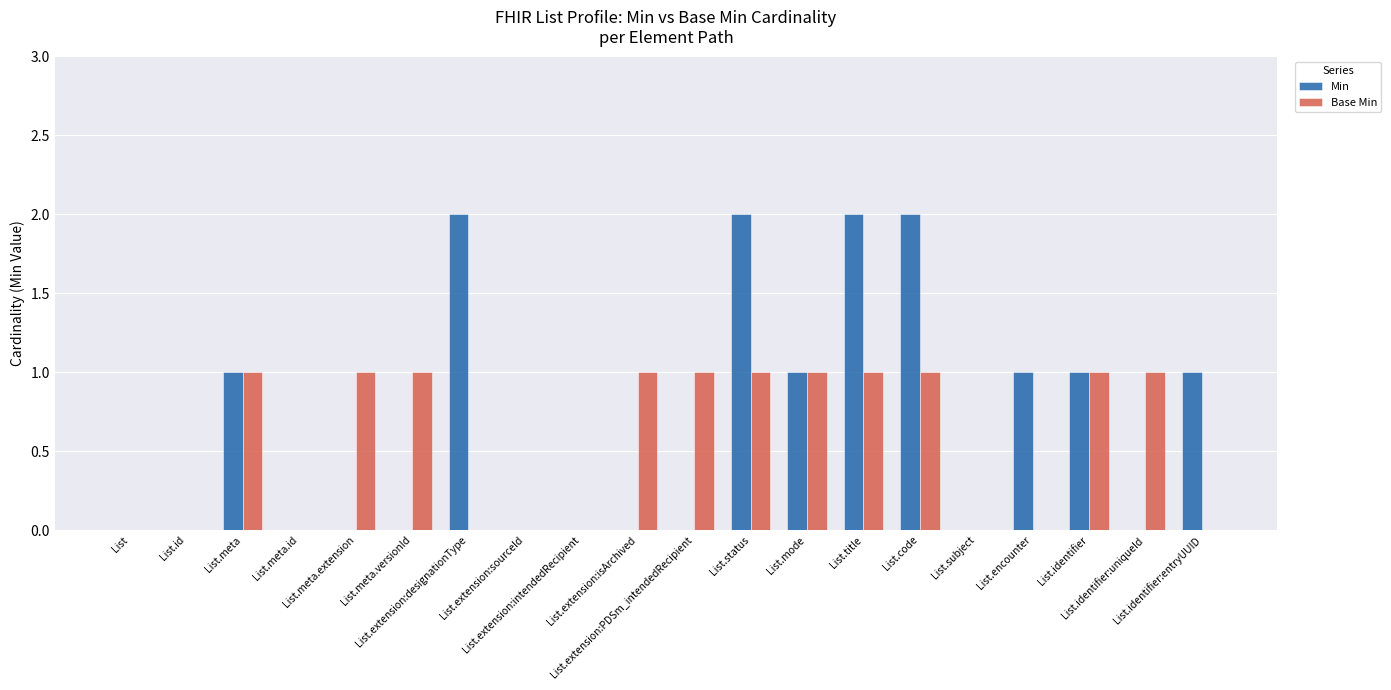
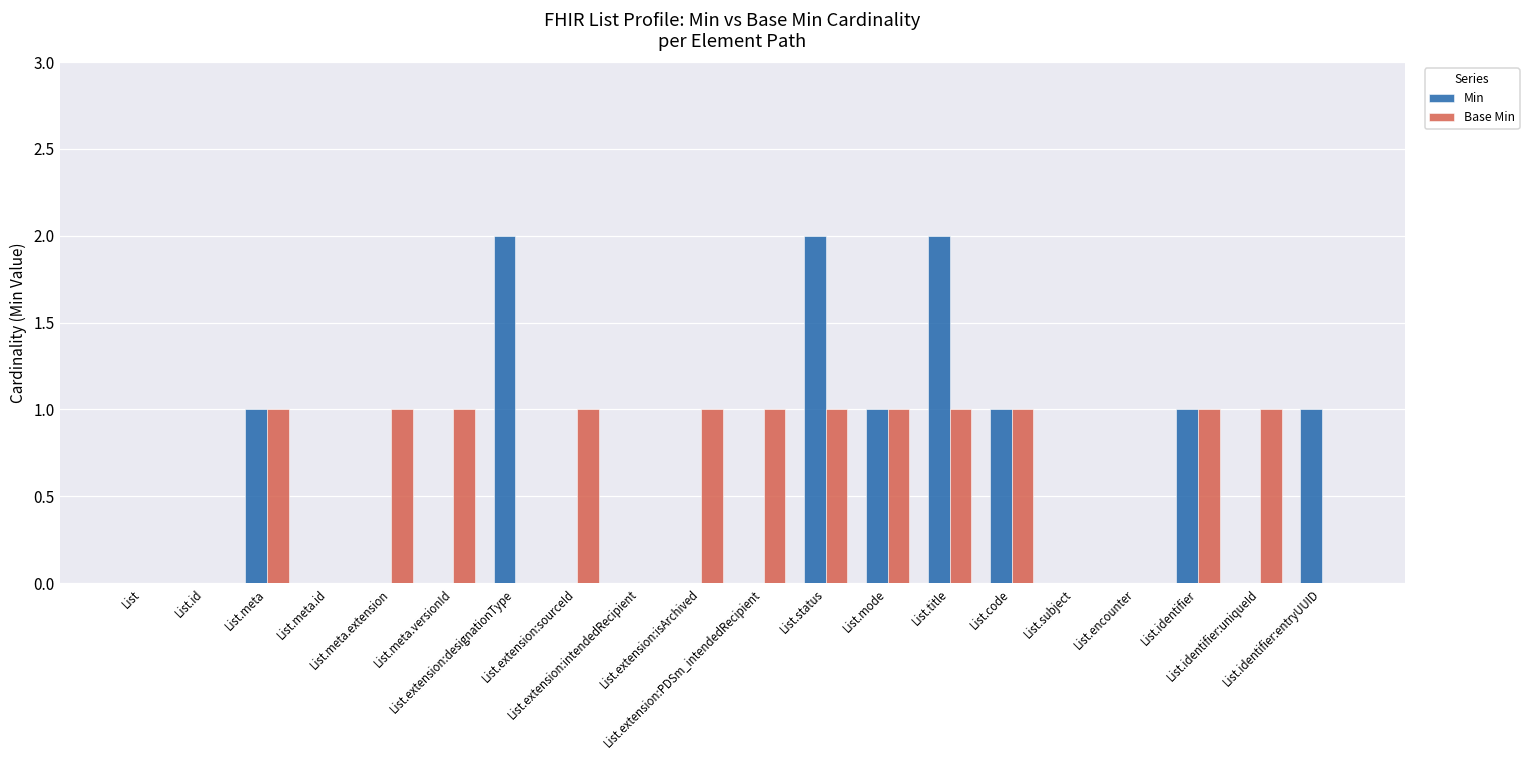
  {
    "Min": {
      "List": 0,
      "List.id": 0,
      "List.meta": 1,
      "List.meta.id": 0,
      "List.meta.extension": 0,
      "List.meta.versionId": 0,
      "List.extension:designationType": 2,
      "List.extension:sourceId": 0,
      "List.extension:intendedRecipient": 0,
      "List.extension:isArchived": 0,
      "List.extension:PDSm_intendedRecipient": 0,
      "List.status": 2,
      "List.mode": 1,
      "List.title": 2,
-     "List.code": 2,
+     "List.code": 1,
      "List.subject": 0,
-     "List.encounter": 1,
+     "List.encounter": 0,
      "List.identifier": 1,
      "List.identifier:uniqueId": 0,
      "List.identifier:entryUUID": 1
    },
    "Base Min": {
      "List": 0,
      "List.id": 0,
      "List.meta": 1,
      "List.meta.id": 0,
      "List.meta.extension": 1,
      "List.meta.versionId": 1,
      "List.extension:designationType": 0,
-     "List.extension:sourceId": 0,
+     "List.extension:sourceId": 1,
      "List.extension:intendedRecipient": 0,
      "List.extension:isArchived": 1,
      "List.extension:PDSm_intendedRecipient": 1,
      "List.status": 1,
      "List.mode": 1,
      "List.title": 1,
      "List.code": 1,
      "List.subject": 0,
      "List.encounter": 0,
      "List.identifier": 1,
      "List.identifier:uniqueId": 1,
      "List.identifier:entryUUID": 0
    }
  }
